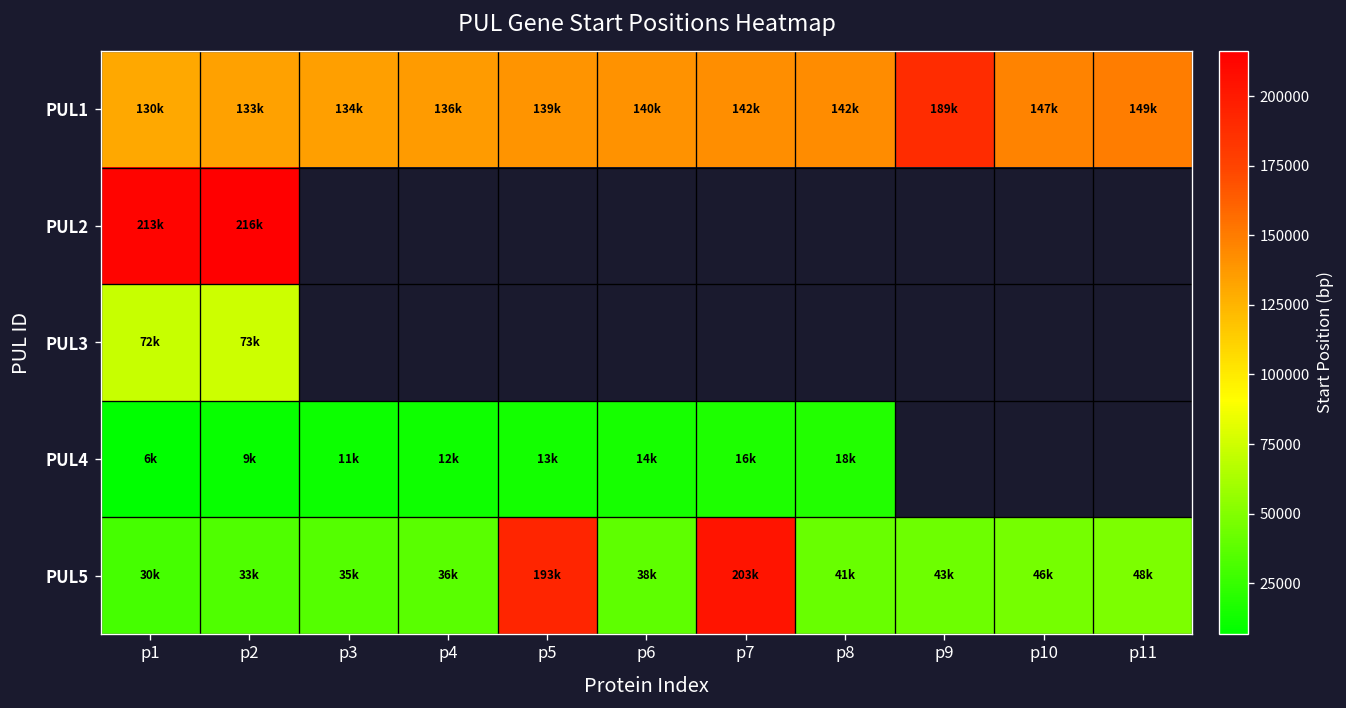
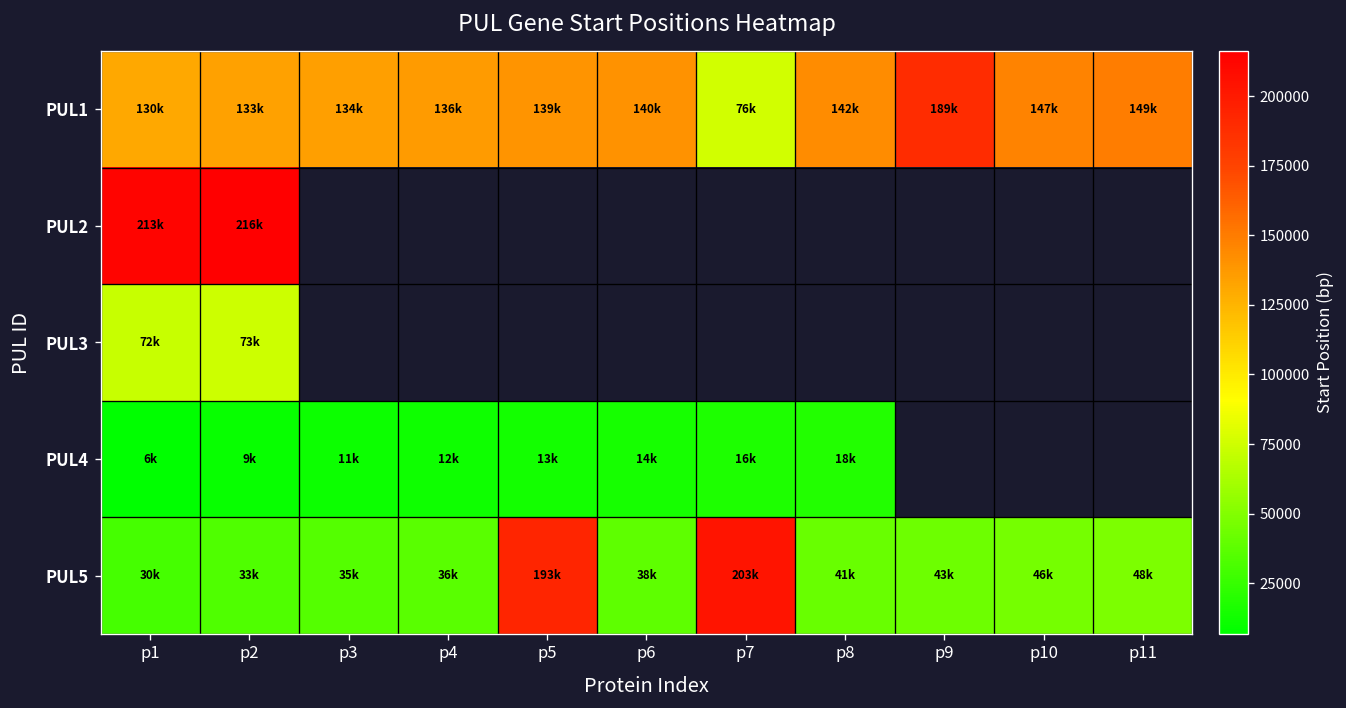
  {
    "PUL1": {
      "p1": "130k",
      "p2": "133k",
      "p3": "134k",
      "p4": "136k",
      "p5": "139k",
      "p6": "140k",
-     "p7": "142k",
+     "p7": "76k",
      "p8": "142k",
      "p9": "189k",
      "p10": "147k",
      "p11": "149k"
    },
    "PUL2": {
      "p1": "213k",
      "p2": "216k"
    },
    "PUL3": {
      "p1": "72k",
      "p2": "73k"
    },
    "PUL4": {
      "p1": "6k",
      "p2": "9k",
      "p3": "11k",
      "p4": "12k",
      "p5": "13k",
      "p6": "14k",
      "p7": "16k",
      "p8": "18k"
    },
    "PUL5": {
      "p1": "30k",
      "p2": "33k",
      "p3": "35k",
      "p4": "36k",
      "p5": "193k",
      "p6": "38k",
      "p7": "203k",
      "p8": "41k",
      "p9": "43k",
      "p10": "46k",
      "p11": "48k"
    }
  }
